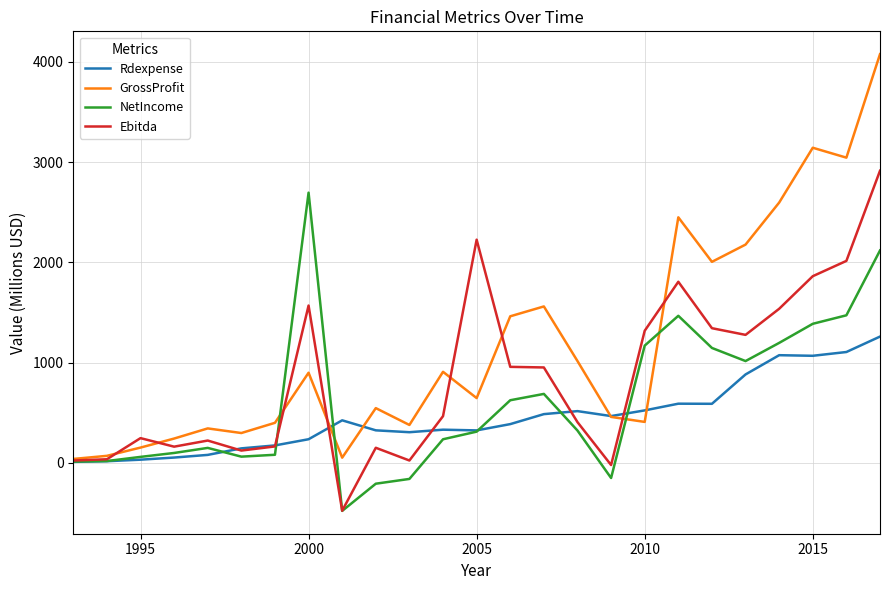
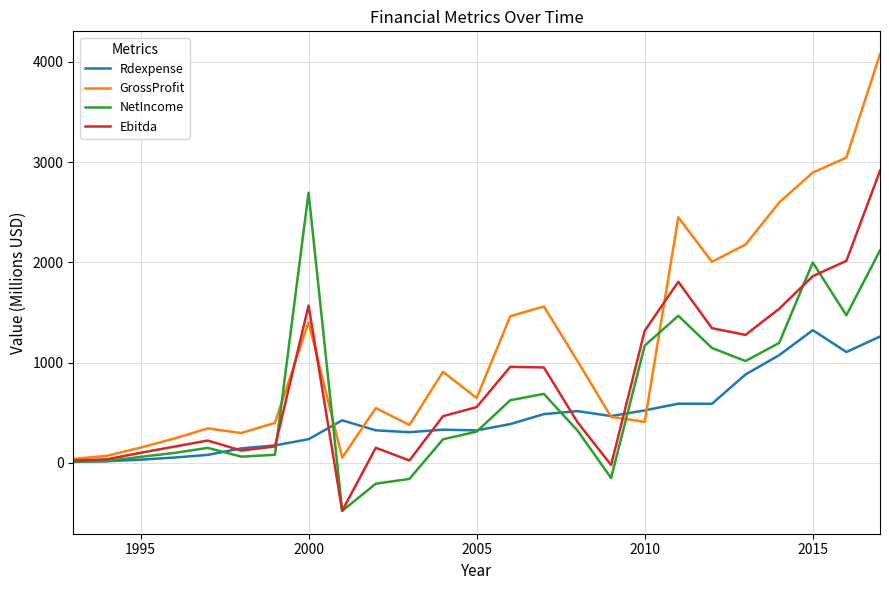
  {
    "Rdexpense": {
      "1995": 30,
      "2000": 240,
      "2010": 520,
-     "2015": 1070
+     "2015": 1320
    },
    "GrossProfit": {
      "1995": 150,
-     "2000": 900,
+     "2000": 1400,
      "2005": 650,
      "2010": 410,
-     "2015": 3140
+     "2015": 2900
    },
    "NetIncome": {
      "1995": 60,
      "2000": 2700,
      "2010": 1170,
-     "2015": 1390
+     "2015": 2000
    },
    "Ebitda": {
-     "1995": 250,
+     "1995": 100,
      "2000": 1570,
-     "2005": 2230,
+     "2005": 560,
      "2010": 1320,
      "2015": 1860
    }
  }
